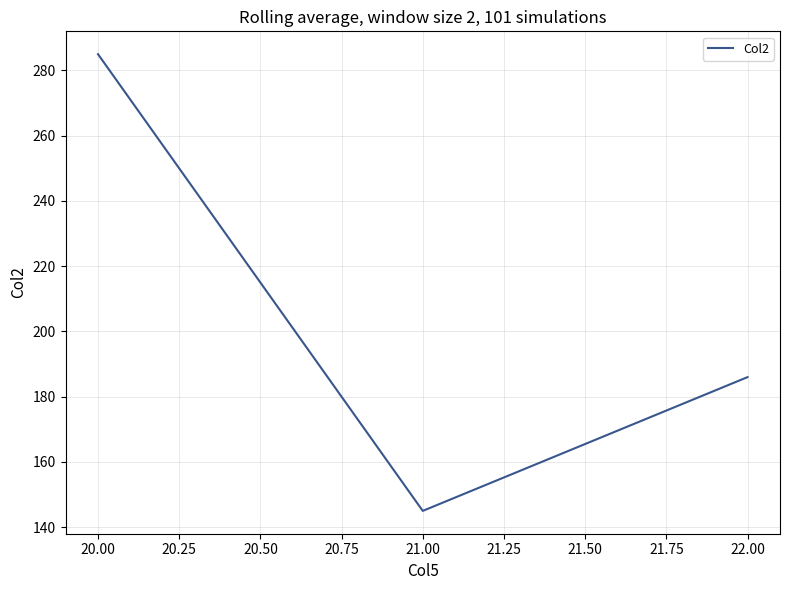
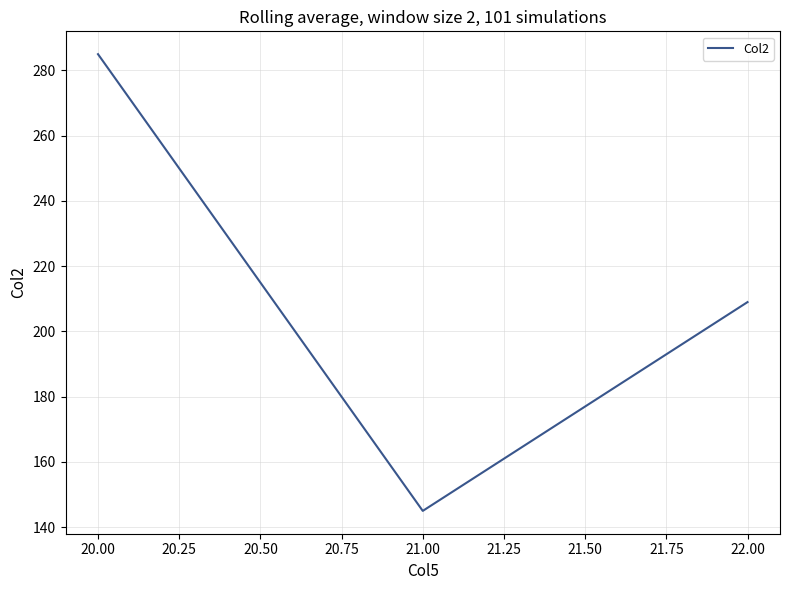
  {
    "20.00": 285,
    "21.00": 145,
-   "22.00": 186
+   "22.00": 209
  }
